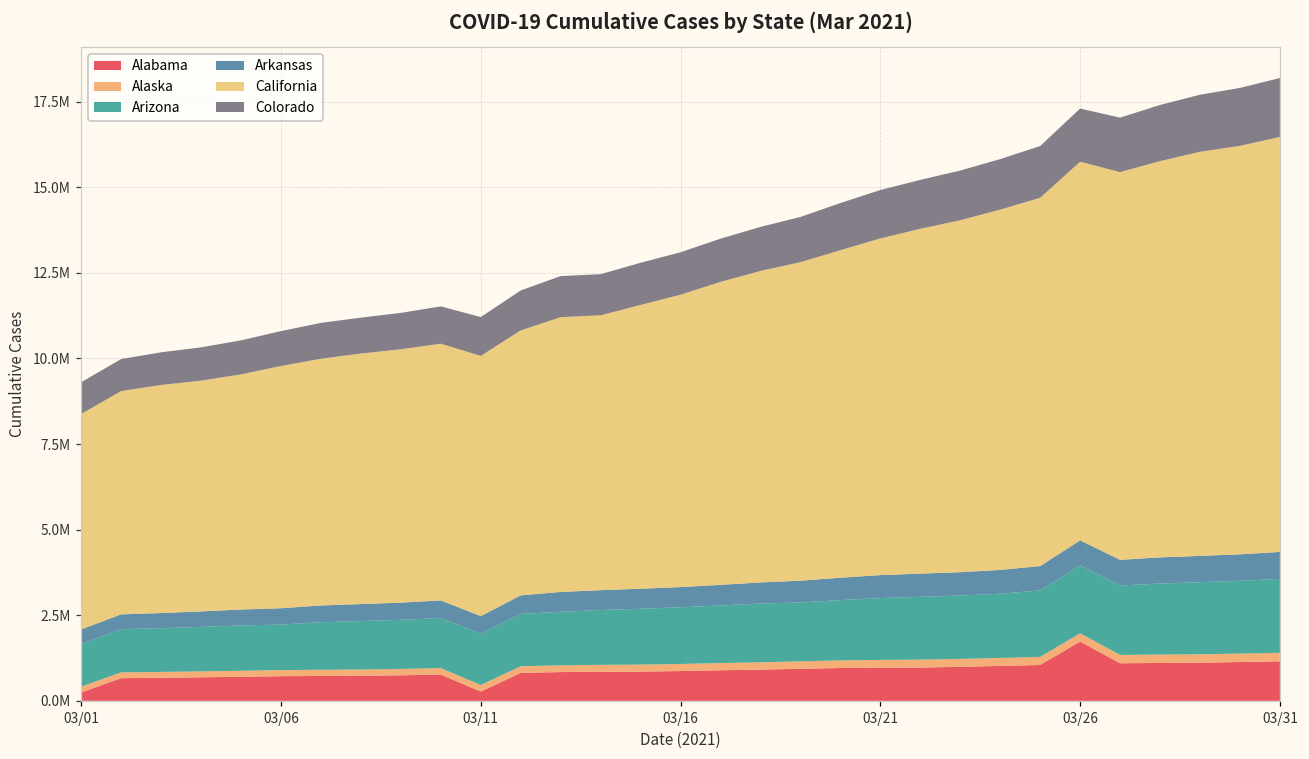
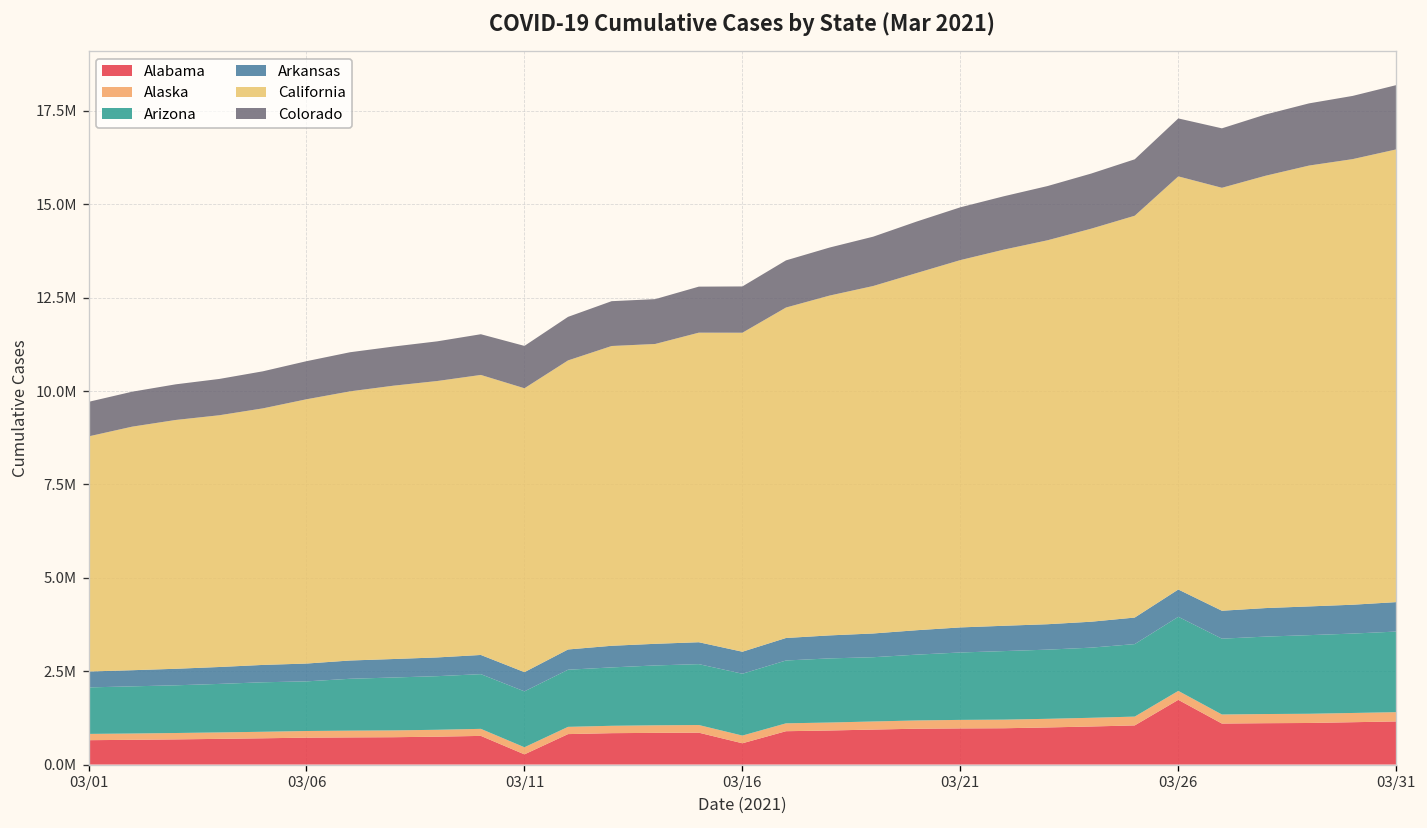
  {
    "Alabama": {
-     "03/01": 200000,
+     "03/01": 700000,
      "03/06": 700000,
      "03/11": 300000,
-     "03/16": 900000,
+     "03/16": 600000,
      "03/21": 1000000,
      "03/26": 1700000,
      "03/31": 1200000
    }
  }
